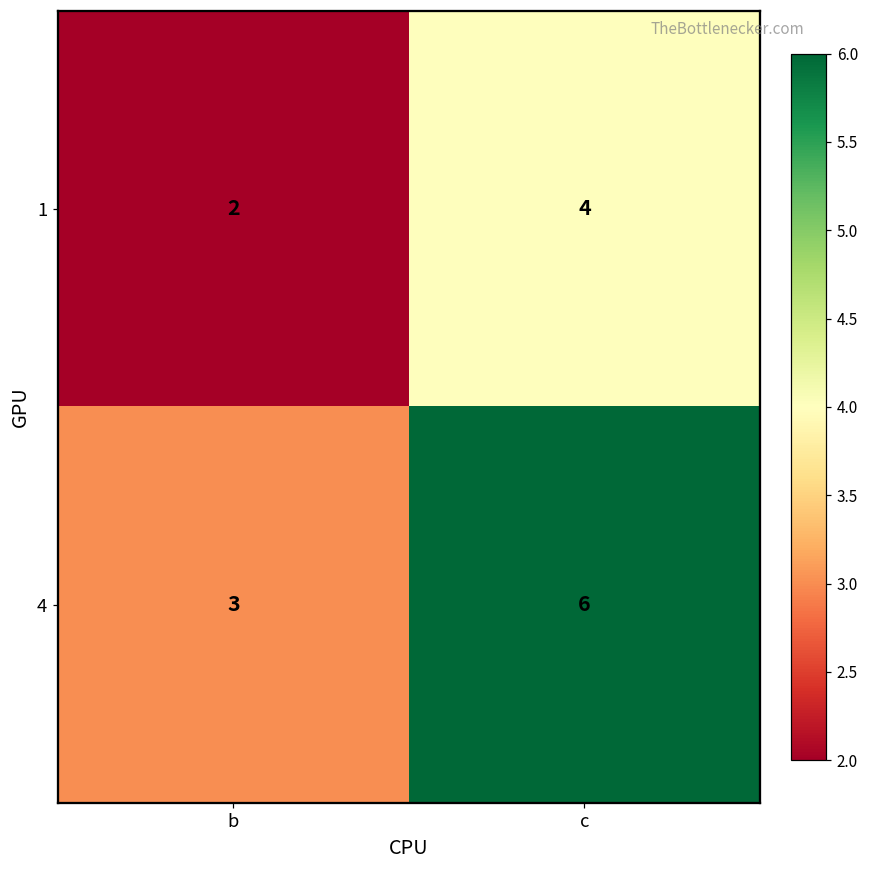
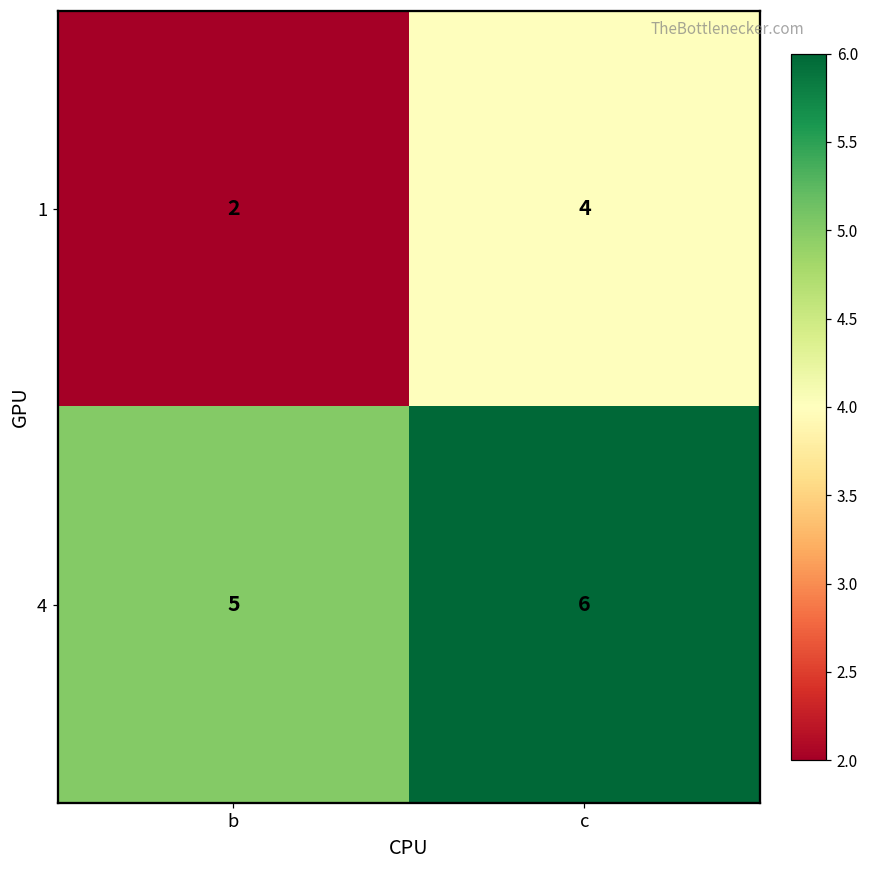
  {
    "1": {
      "b": 2,
      "c": 4
    },
    "4": {
-     "b": 3,
+     "b": 5,
      "c": 6
    }
  }
